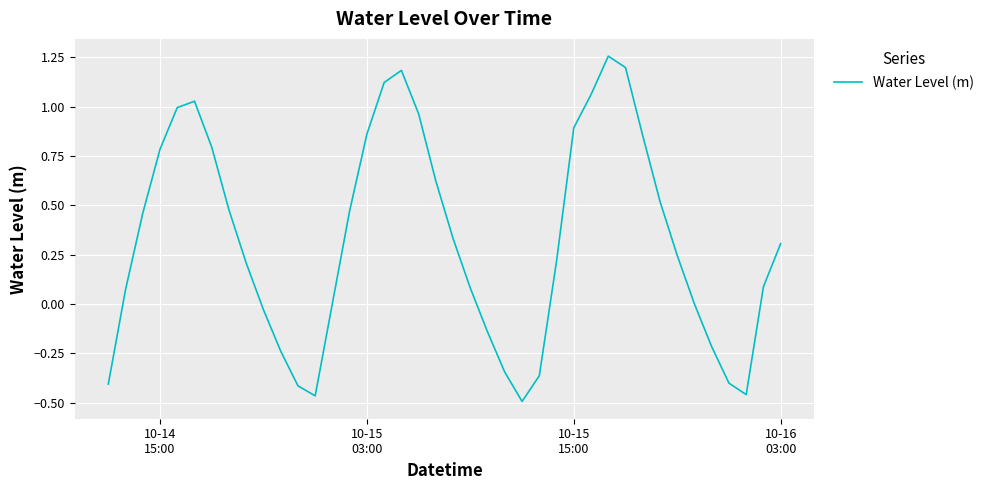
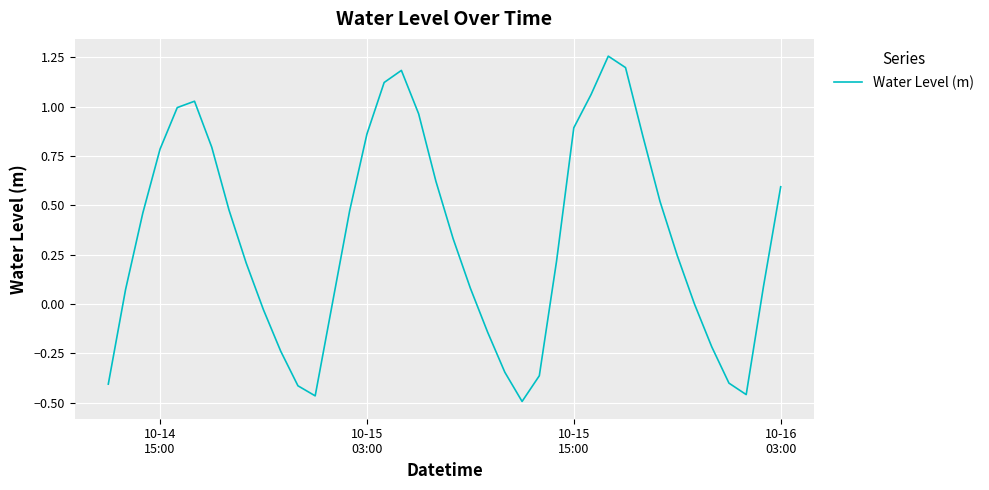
  {
    "10-14 15:00": 0.78,
    "10-15 03:00": 0.86,
    "10-15 15:00": 0.89,
-   "10-16 03:00": 0.31
+   "10-16 03:00": 0.59
  }
